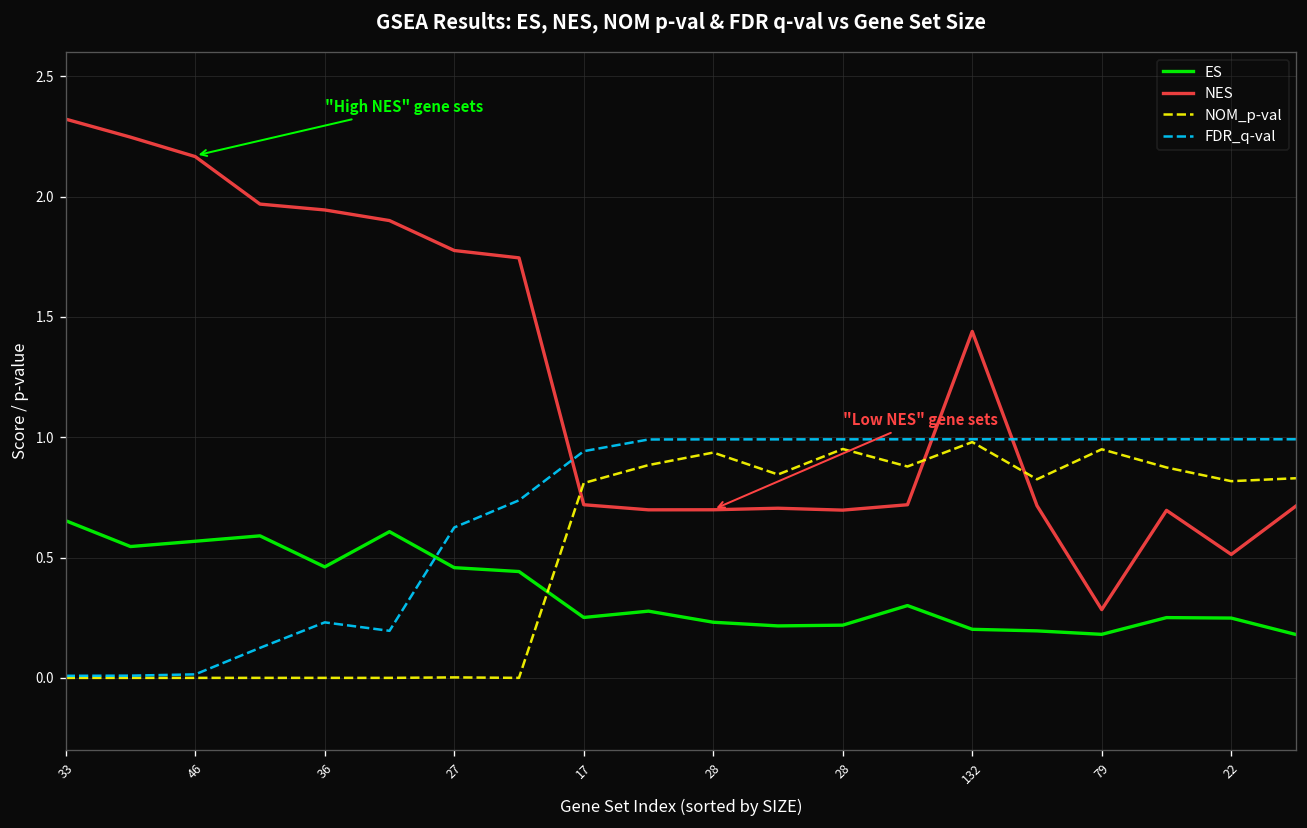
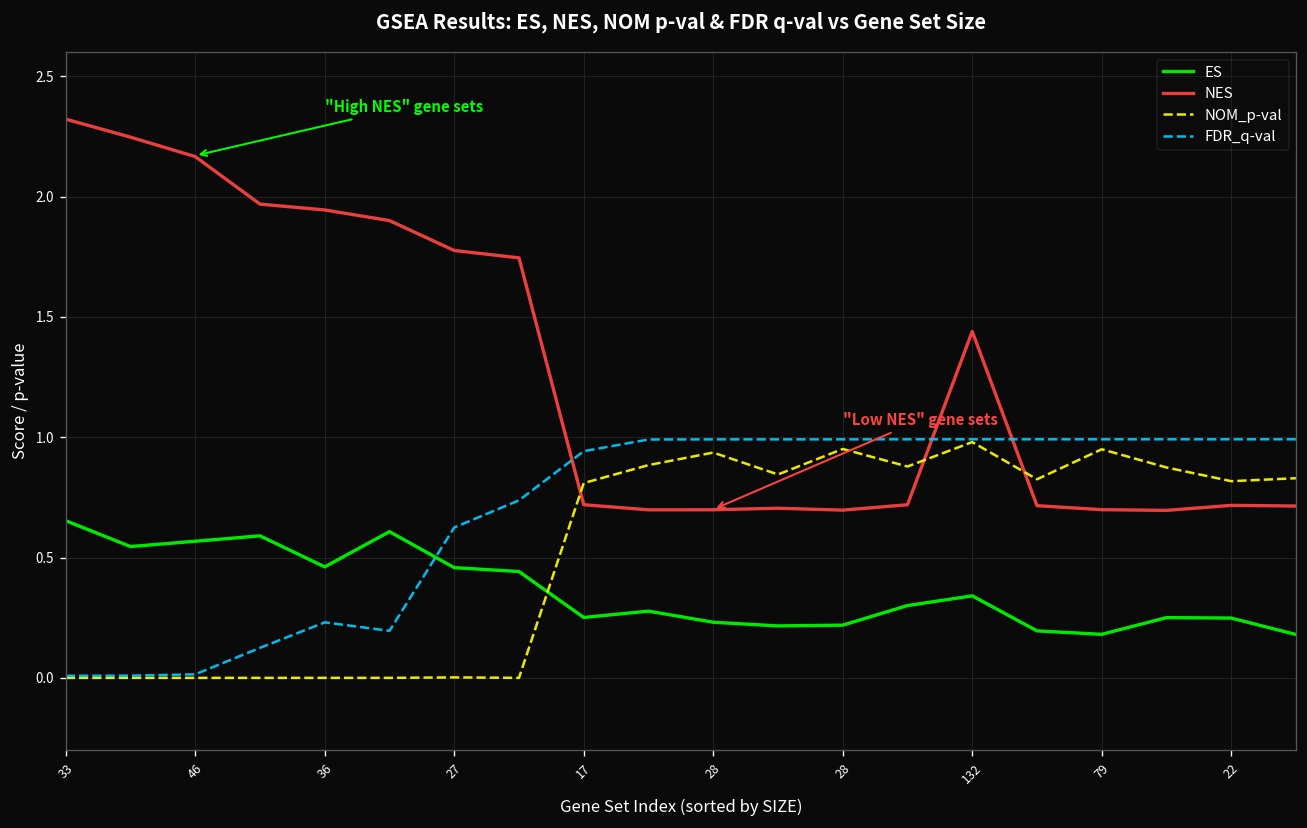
  {
    "ES": {
      "33": 0.65,
      "46": 0.57,
      "36": 0.46,
      "27": 0.46,
      "17": 0.25,
-     "132": 0.20,
+     "132": 0.34,
      "79": 0.18,
      "22": 0.25
    },
    "NES": {
      "33": 2.32,
      "46": 2.17,
      "36": 1.94,
      "27": 1.78,
      "17": 0.72,
      "132": 1.44,
-     "79": 0.28,
-     "22": 0.51
+     "79": 0.70,
+     "22": 0.72
    },
    "NOM_p-val": {
      "46": 0.00,
      "36": 0.00,
      "27": 0.00,
      "17": 0.81,
      "79": 0.95,
      "22": 0.82
    },
    "FDR_q-val": {
      "46": 0.01,
      "36": 0.23,
      "27": 0.62,
      "17": 0.94,
      "79": 0.99,
      "22": 0.99
    }
  }
